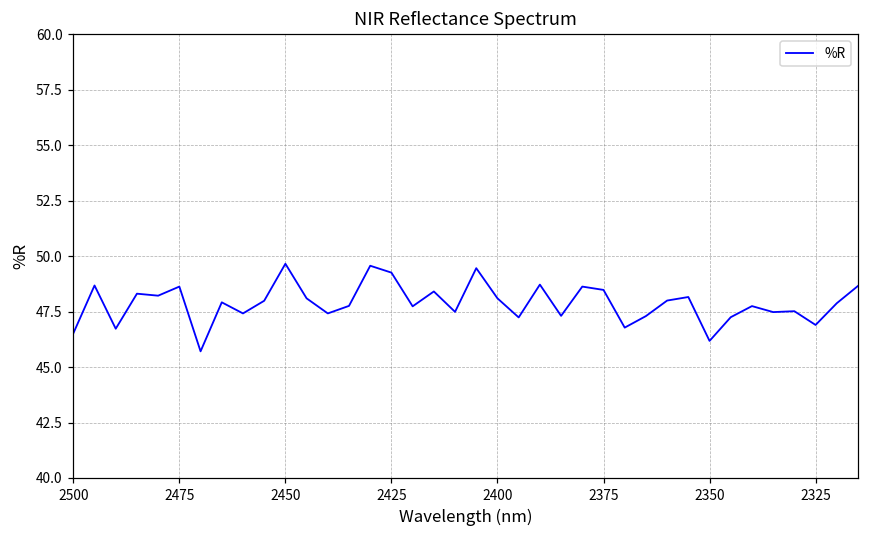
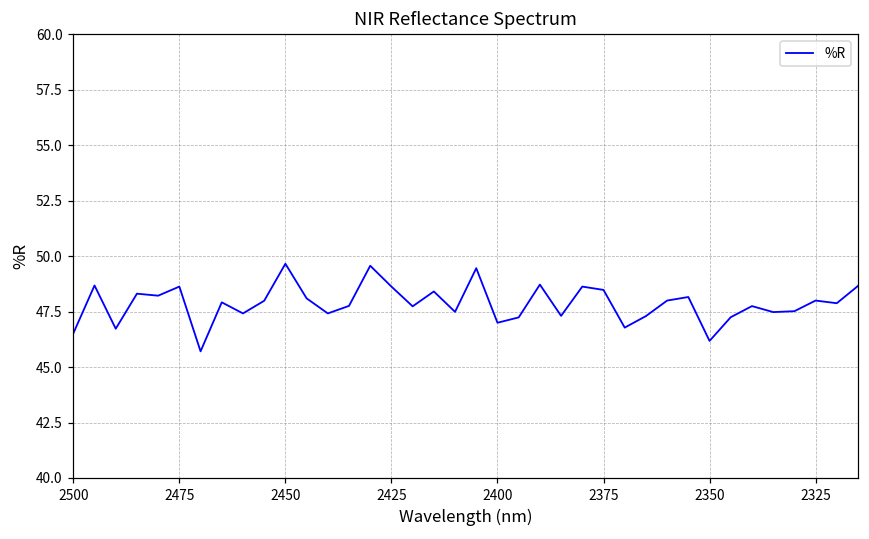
  {
    "2500": 46.5,
    "2475": 48.6,
    "2450": 49.7,
-   "2425": 49.3,
-   "2400": 48.1,
+   "2425": 48.6,
+   "2400": 47.0,
    "2375": 48.5,
    "2350": 46.2,
-   "2325": 46.9
+   "2325": 48.0
  }
